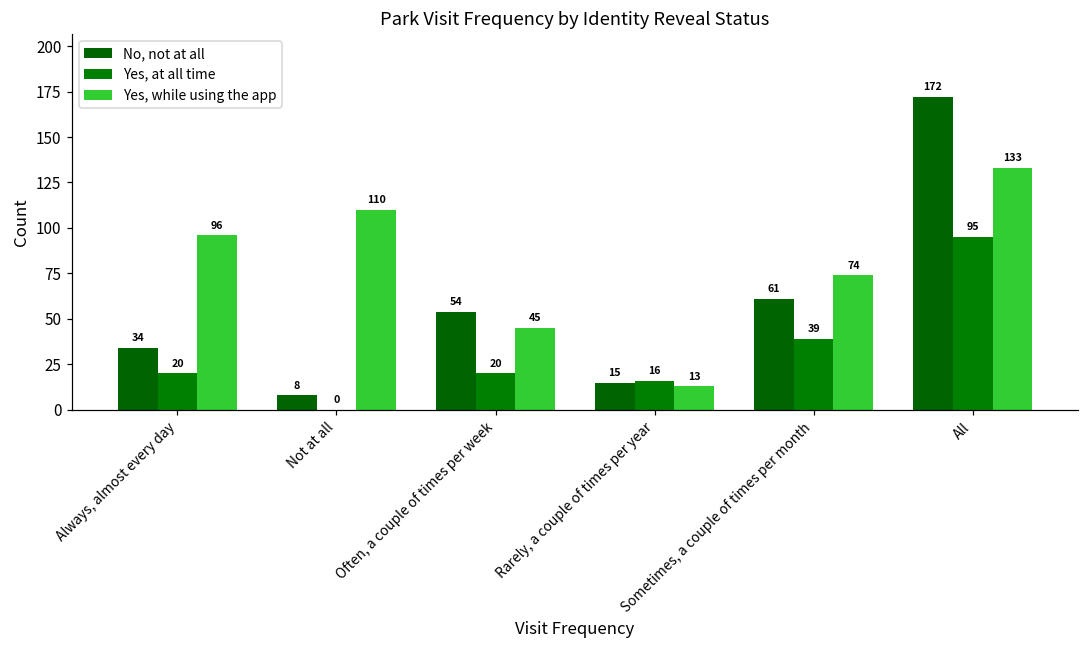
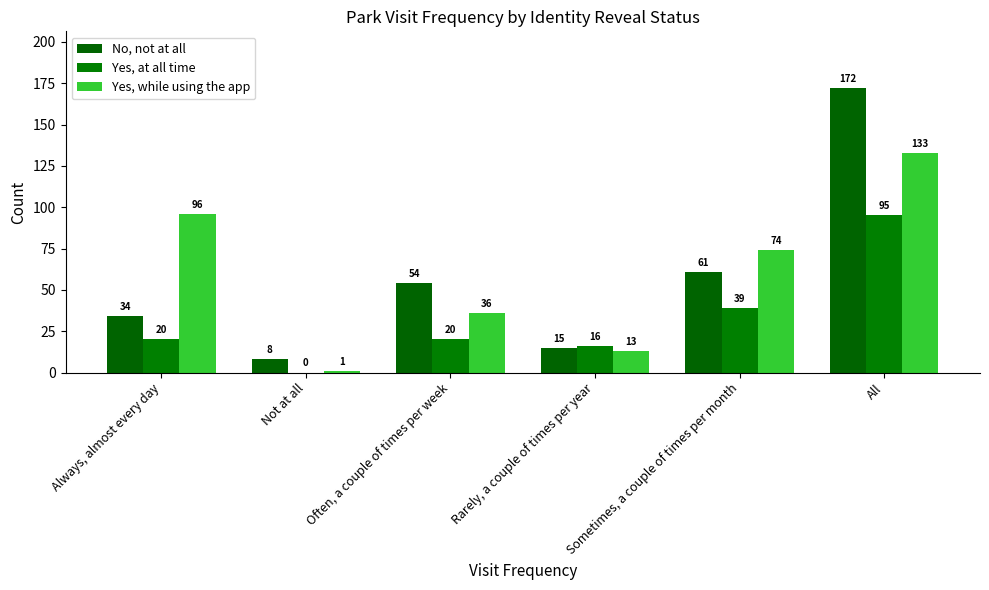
  {
    "Yes, while using the app": {
      "Always, almost every day": 96,
-     "Not at all": 110,
-     "Often, a couple of times per week": 45,
+     "Not at all": 1,
+     "Often, a couple of times per week": 36,
      "Rarely, a couple of times per year": 13,
      "Sometimes, a couple of times per month": 74,
      "All": 133
    }
  }
